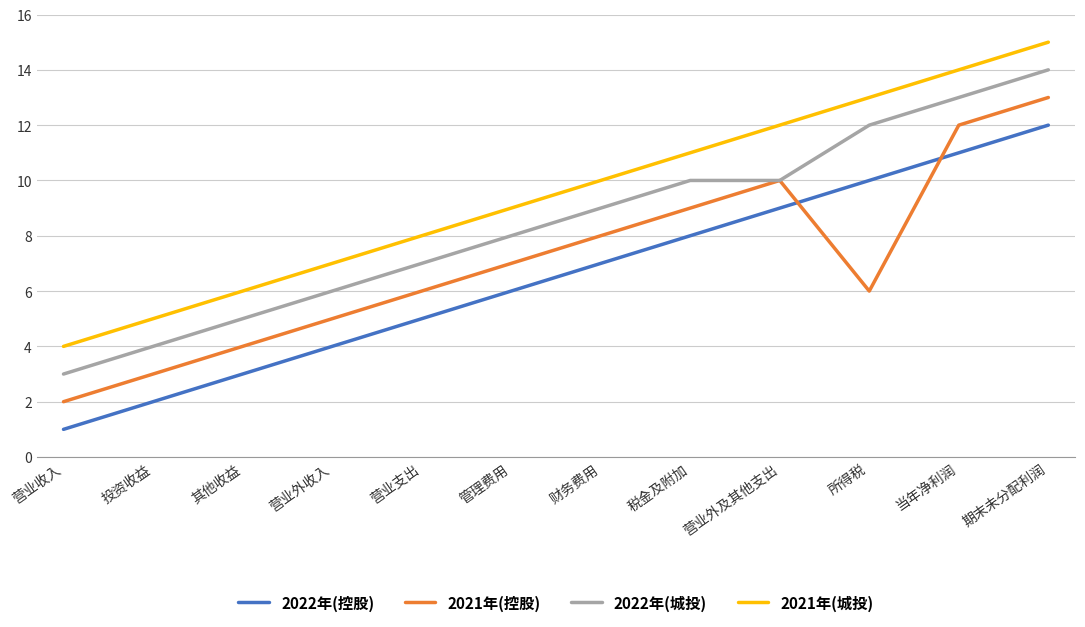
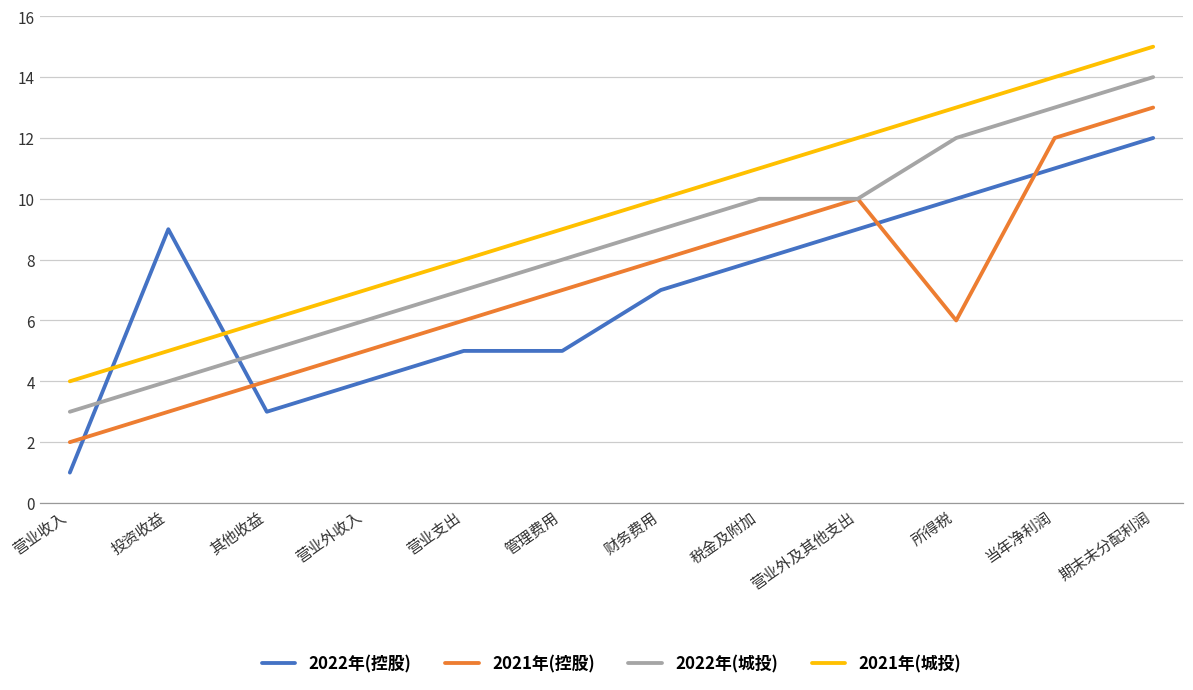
  {
    "2022年(控股)": {
      "营业收入": 1,
-     "投资收益": 2,
+     "投资收益": 9,
      "其他收益": 3,
      "营业外收入": 4,
      "营业支出": 5,
-     "管理费用": 6,
+     "管理费用": 5,
      "财务费用": 7,
      "税金及附加": 8,
      "营业外及其他支出": 9,
      "所得税": 10,
      "当年净利润": 11,
      "期末未分配利润": 12
    },
    "2021年(控股)": {
      "营业收入": 2,
      "投资收益": 3,
      "其他收益": 4,
      "营业外收入": 5,
      "营业支出": 6,
      "管理费用": 7,
      "财务费用": 8,
      "税金及附加": 9,
      "所得税": 6,
      "当年净利润": 12,
      "期末未分配利润": 13
    },
    "2022年(城投)": {
      "营业收入": 3,
      "投资收益": 4,
      "其他收益": 5,
      "营业外收入": 6,
      "营业支出": 7,
      "管理费用": 8,
      "财务费用": 9,
      "税金及附加": 10,
      "所得税": 12,
      "当年净利润": 13,
      "期末未分配利润": 14
    },
    "2021年(城投)": {
      "营业收入": 4,
      "投资收益": 5,
      "其他收益": 6,
      "营业外收入": 7,
      "营业支出": 8,
      "管理费用": 9,
      "财务费用": 10,
      "税金及附加": 11,
      "营业外及其他支出": 12,
      "所得税": 13,
      "当年净利润": 14,
      "期末未分配利润": 15
    }
  }
